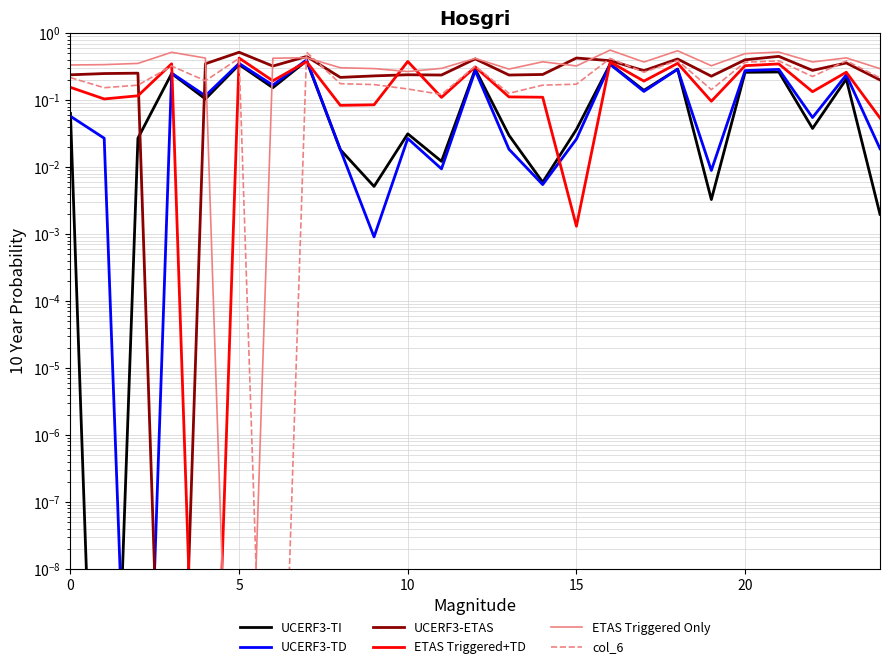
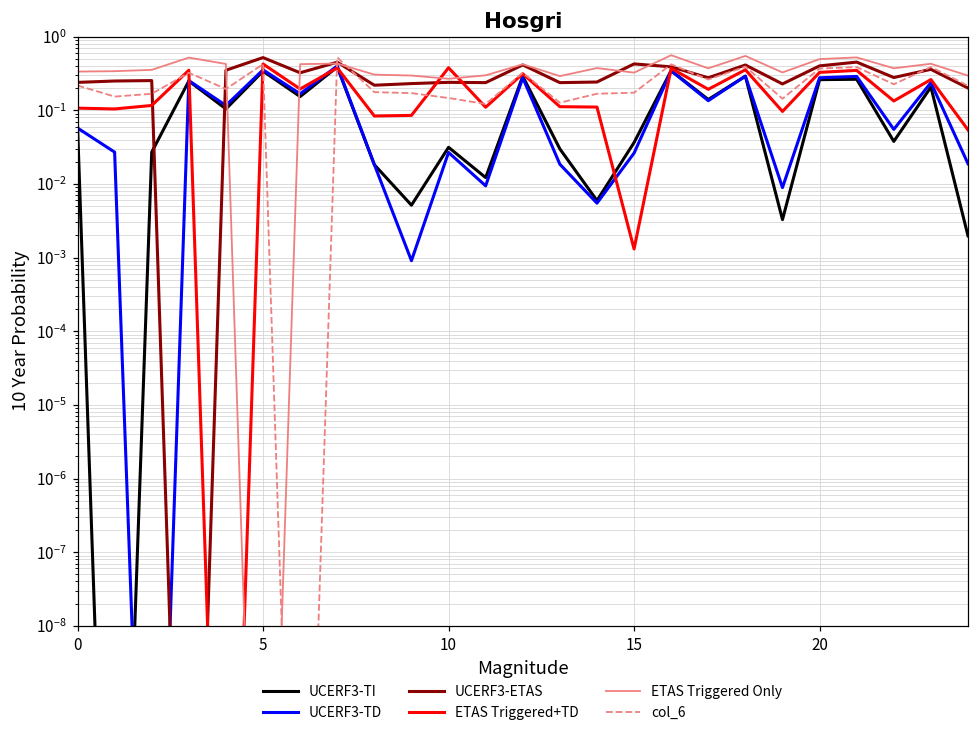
  {
    "UCERF3-TI": {
      "0": 0.06,
      "10": 0.03,
      "15": 0.04
    },
    "UCERF3-TD": {
      "0": 0.06,
      "10": 0.027,
      "15": 0.026
    },
    "UCERF3-ETAS": {
      "0": 0.24,
      "5": 0.5,
      "10": 0.24,
      "15": 0.4
    },
    "ETAS Triggered+TD": {
-     "0": 0.16,
+     "0": 0.11,
      "10": 0.4,
      "15": 0.0013,
      "20": 0.3
    }
  }
